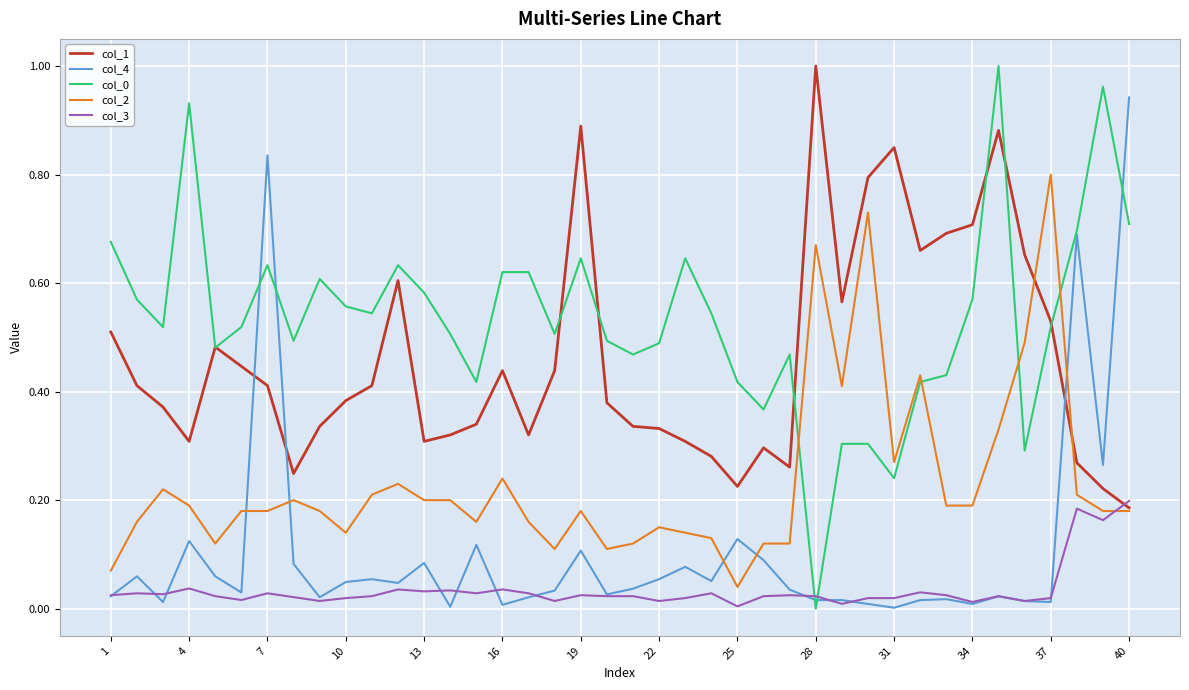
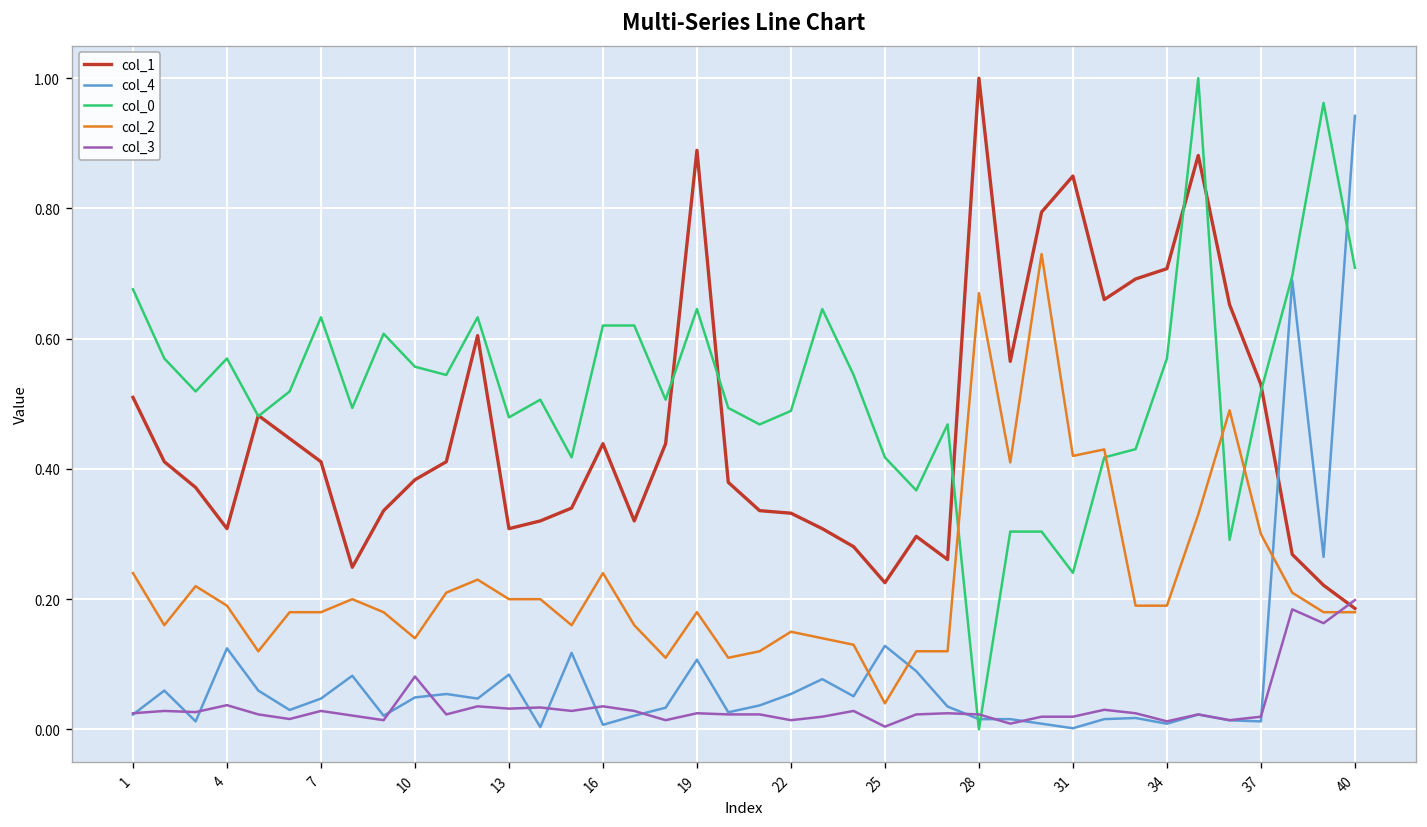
  {
    "col_1": {
      "1": 0.51,
      "4": 0.31,
      "7": 0.41,
      "10": 0.38,
      "13": 0.31,
      "16": 0.44,
      "19": 0.89,
      "22": 0.33,
      "25": 0.23,
      "28": 1.00,
      "31": 0.85,
      "34": 0.71,
      "37": 0.53,
      "40": 0.19
    },
    "col_4": {
      "4": 0.12,
-     "7": 0.84,
+     "7": 0.05,
      "10": 0.05,
      "13": 0.08,
      "16": 0.01,
      "19": 0.11,
      "22": 0.05,
      "25": 0.13,
      "28": 0.02,
      "31": 0.00,
      "37": 0.01,
      "40": 0.94
    },
    "col_0": {
      "1": 0.68,
-     "4": 0.93,
+     "4": 0.57,
      "7": 0.63,
      "10": 0.56,
-     "13": 0.58,
+     "13": 0.48,
      "16": 0.62,
      "19": 0.65,
      "22": 0.49,
      "25": 0.42,
      "28": 0.00,
      "31": 0.24,
      "34": 0.57,
      "37": 0.52,
      "40": 0.71
    },
    "col_2": {
-     "1": 0.07,
+     "1": 0.24,
      "4": 0.19,
      "7": 0.18,
      "10": 0.14,
      "13": 0.20,
      "16": 0.24,
      "19": 0.18,
      "22": 0.15,
      "25": 0.04,
      "28": 0.67,
-     "31": 0.27,
+     "31": 0.42,
      "34": 0.19,
-     "37": 0.8,
+     "37": 0.3,
      "40": 0.18
    },
    "col_3": {
      "4": 0.04,
      "7": 0.03,
-     "10": 0.02,
+     "10": 0.08,
      "13": 0.03,
      "16": 0.04,
      "19": 0.02,
      "22": 0.01,
      "25": 0.00,
      "28": 0.02,
      "31": 0.02,
      "37": 0.02,
      "40": 0.20
    }
  }
